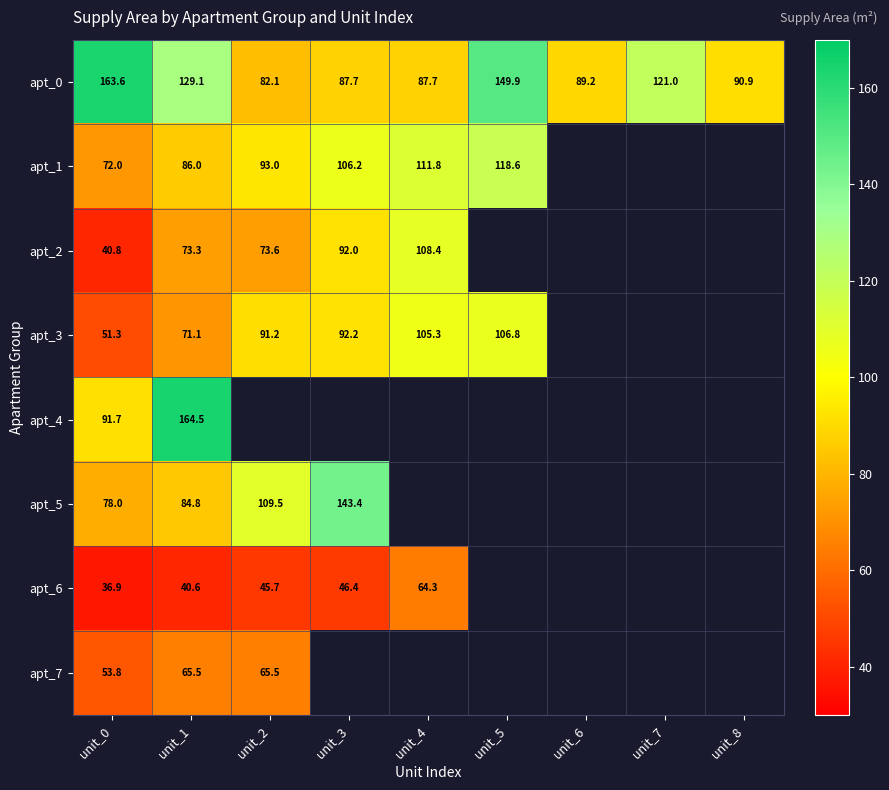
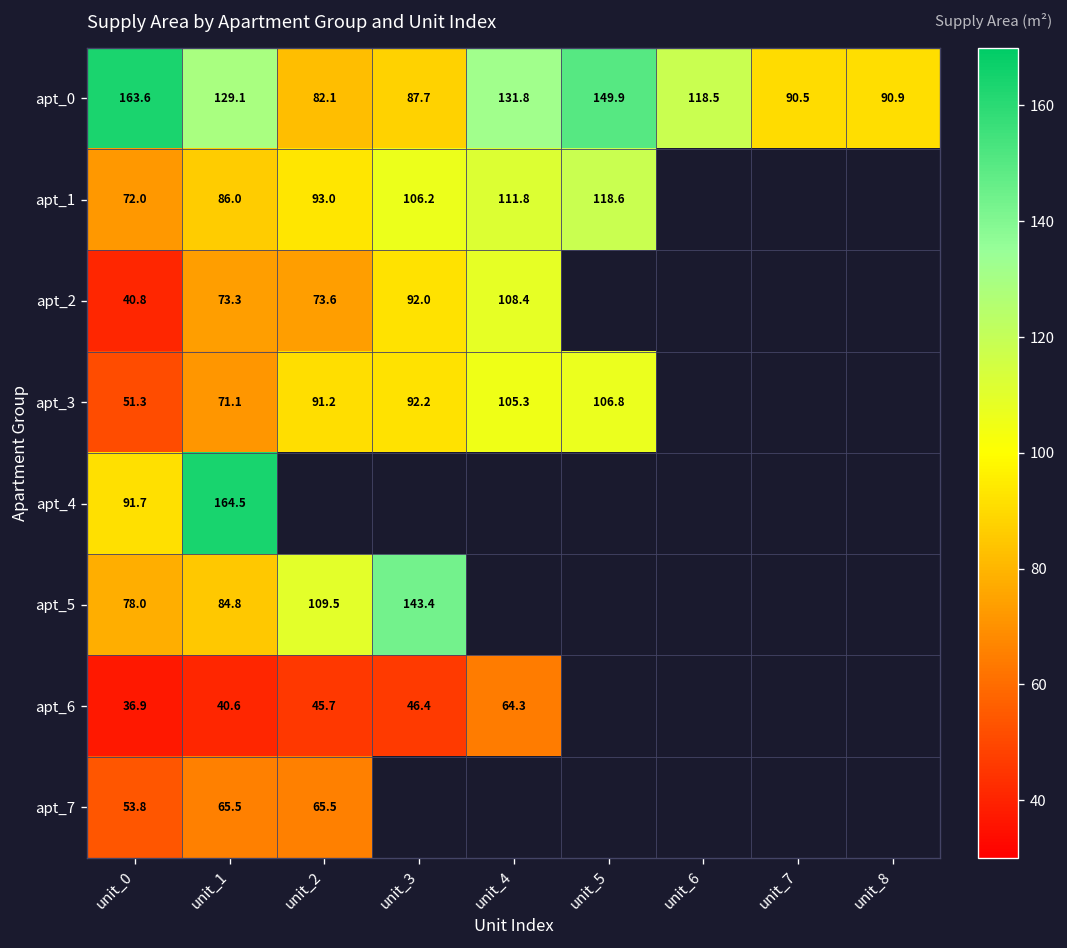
  {
    "apt_0": {
      "unit_0": 163.6,
      "unit_1": 129.1,
      "unit_2": 82.1,
      "unit_3": 87.7,
-     "unit_4": 87.7,
+     "unit_4": 131.8,
      "unit_5": 149.9,
-     "unit_6": 89.2,
-     "unit_7": 121.0,
+     "unit_6": 118.5,
+     "unit_7": 90.5,
      "unit_8": 90.9
    },
    "apt_1": {
      "unit_0": 72.0,
      "unit_1": 86.0,
      "unit_2": 93.0,
      "unit_3": 106.2,
      "unit_4": 111.8,
      "unit_5": 118.6
    },
    "apt_2": {
      "unit_0": 40.8,
      "unit_1": 73.3,
      "unit_2": 73.6,
      "unit_3": 92.0,
      "unit_4": 108.4
    },
    "apt_3": {
      "unit_0": 51.3,
      "unit_1": 71.1,
      "unit_2": 91.2,
      "unit_3": 92.2,
      "unit_4": 105.3,
      "unit_5": 106.8
    },
    "apt_4": {
      "unit_0": 91.7,
      "unit_1": 164.5
    },
    "apt_5": {
      "unit_0": 78.0,
      "unit_1": 84.8,
      "unit_2": 109.5,
      "unit_3": 143.4
    },
    "apt_6": {
      "unit_0": 36.9,
      "unit_1": 40.6,
      "unit_2": 45.7,
      "unit_3": 46.4,
      "unit_4": 64.3
    },
    "apt_7": {
      "unit_0": 53.8,
      "unit_1": 65.5,
      "unit_2": 65.5
    }
  }
